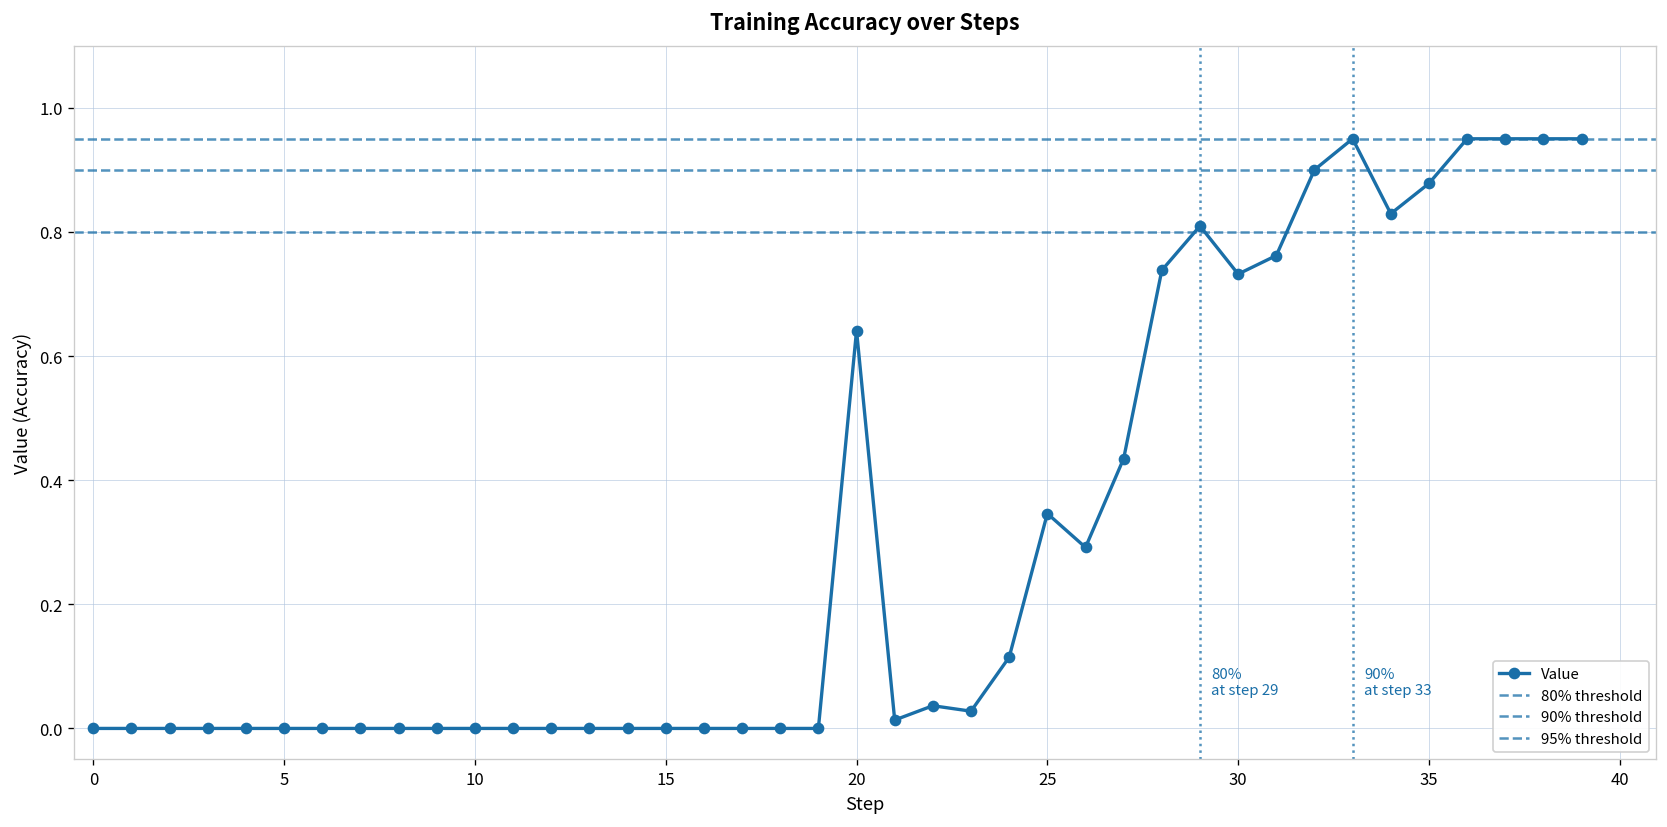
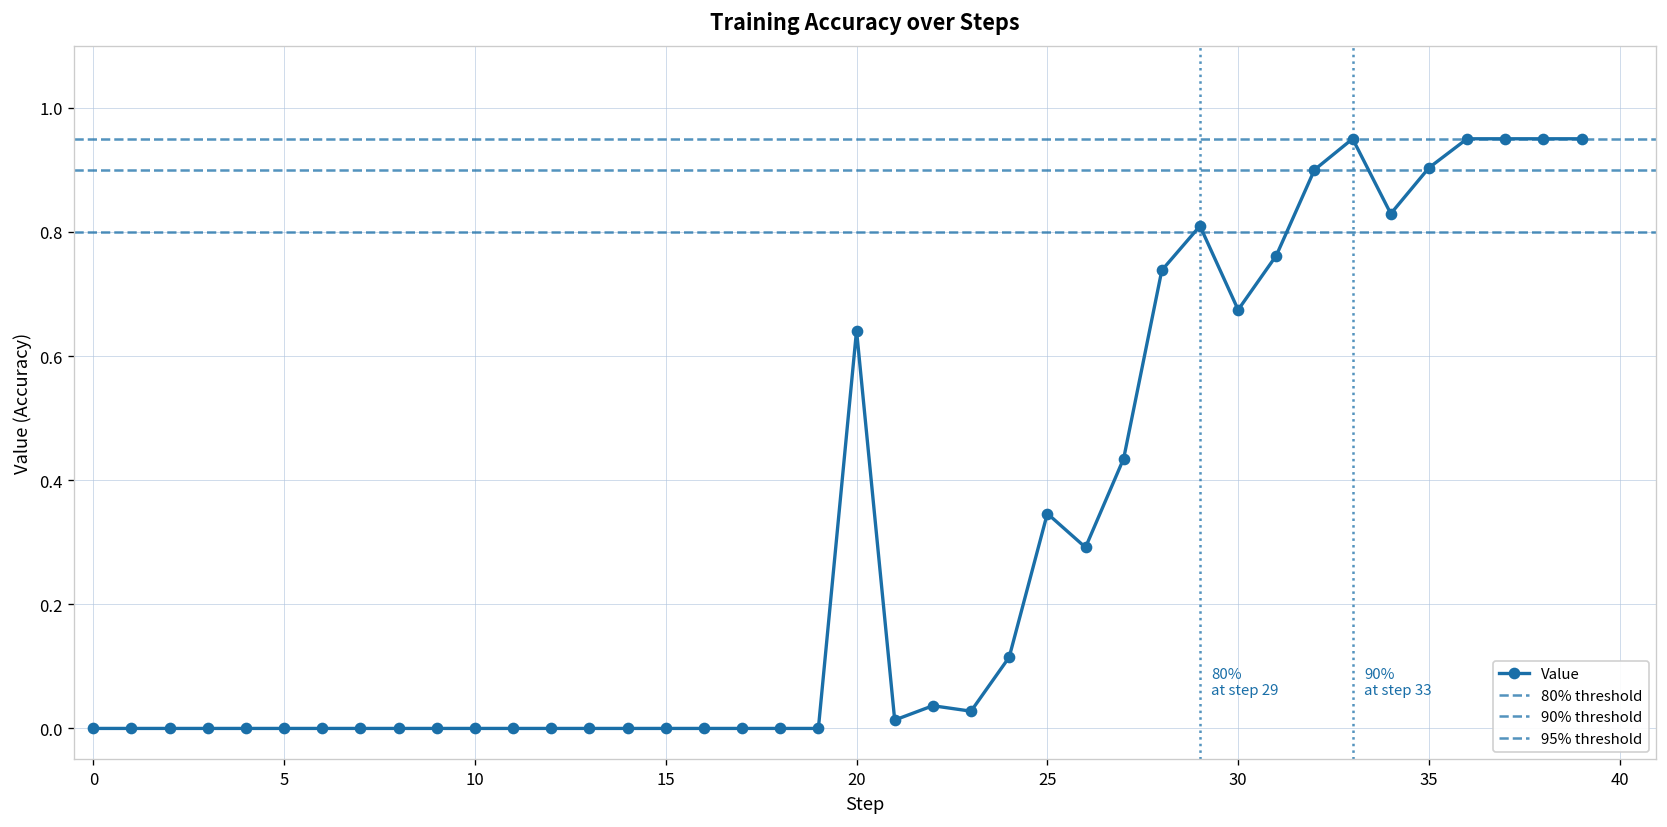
  {
    "0": 0.00,
    "5": 0.00,
    "10": 0.00,
    "15": 0.00,
    "20": 0.64,
    "25": 0.35,
-   "30": 0.73,
-   "35": 0.88
+   "30": 0.67,
+   "35": 0.90
  }
